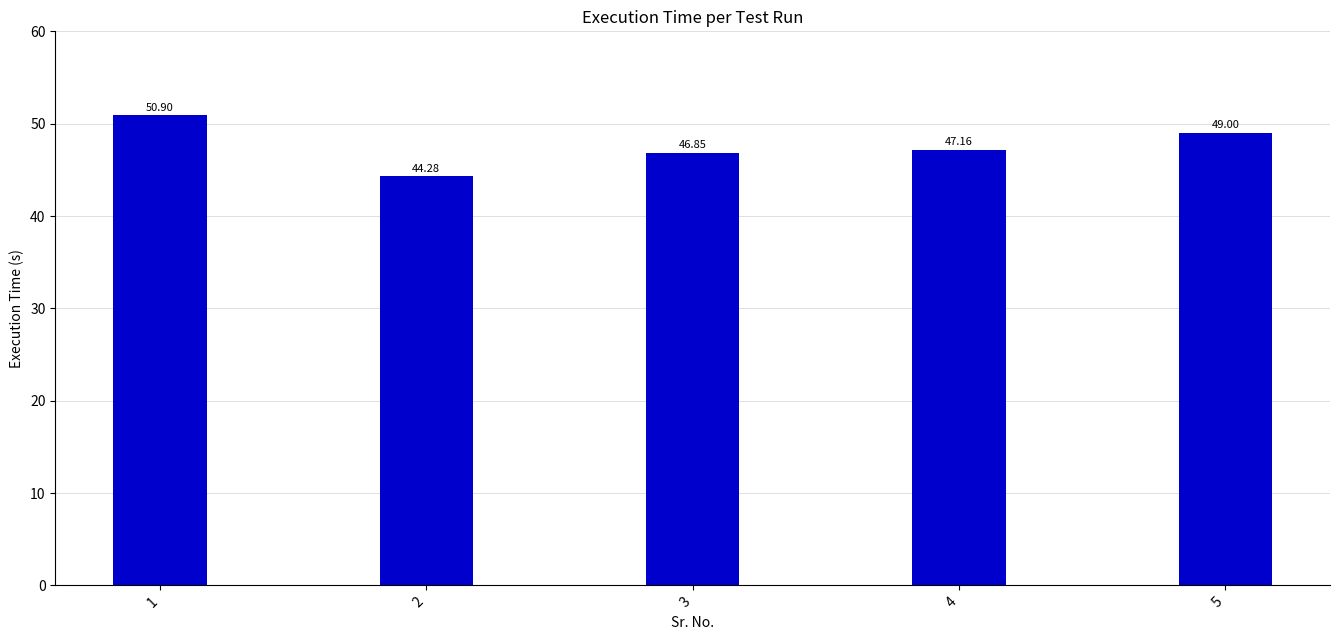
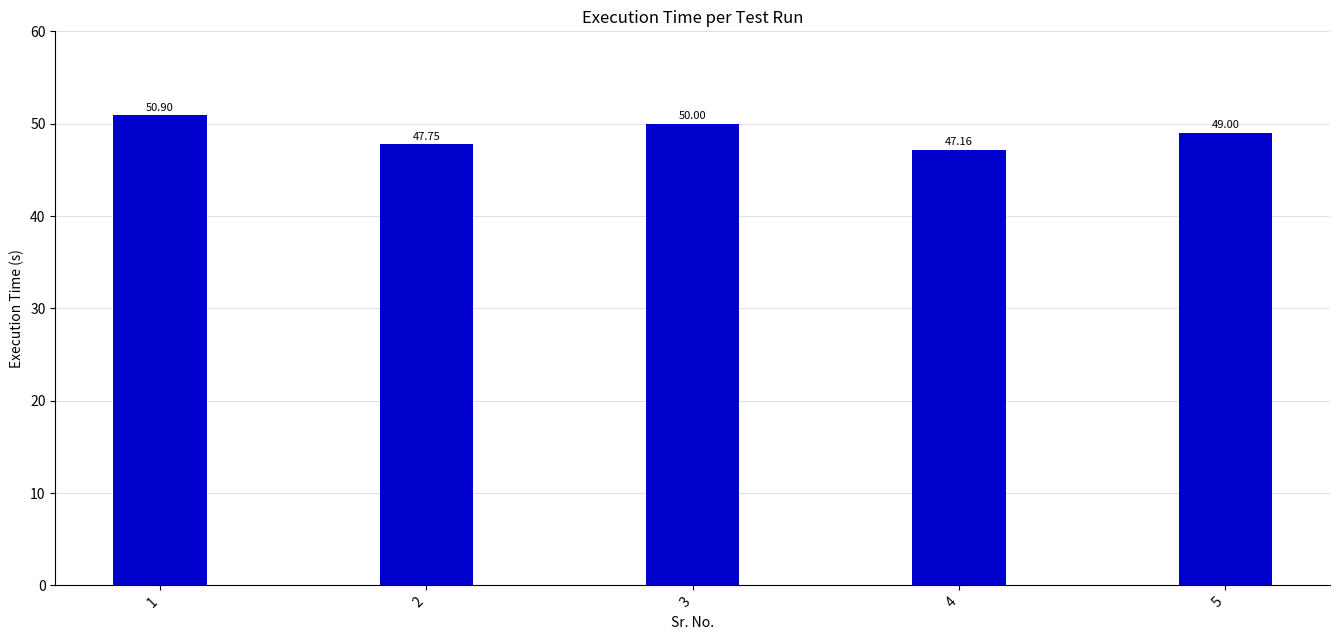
  {
    "1": 50.90,
-   "2": 44.28,
-   "3": 46.85,
+   "2": 47.75,
+   "3": 50.00,
    "4": 47.16,
    "5": 49.00
  }
